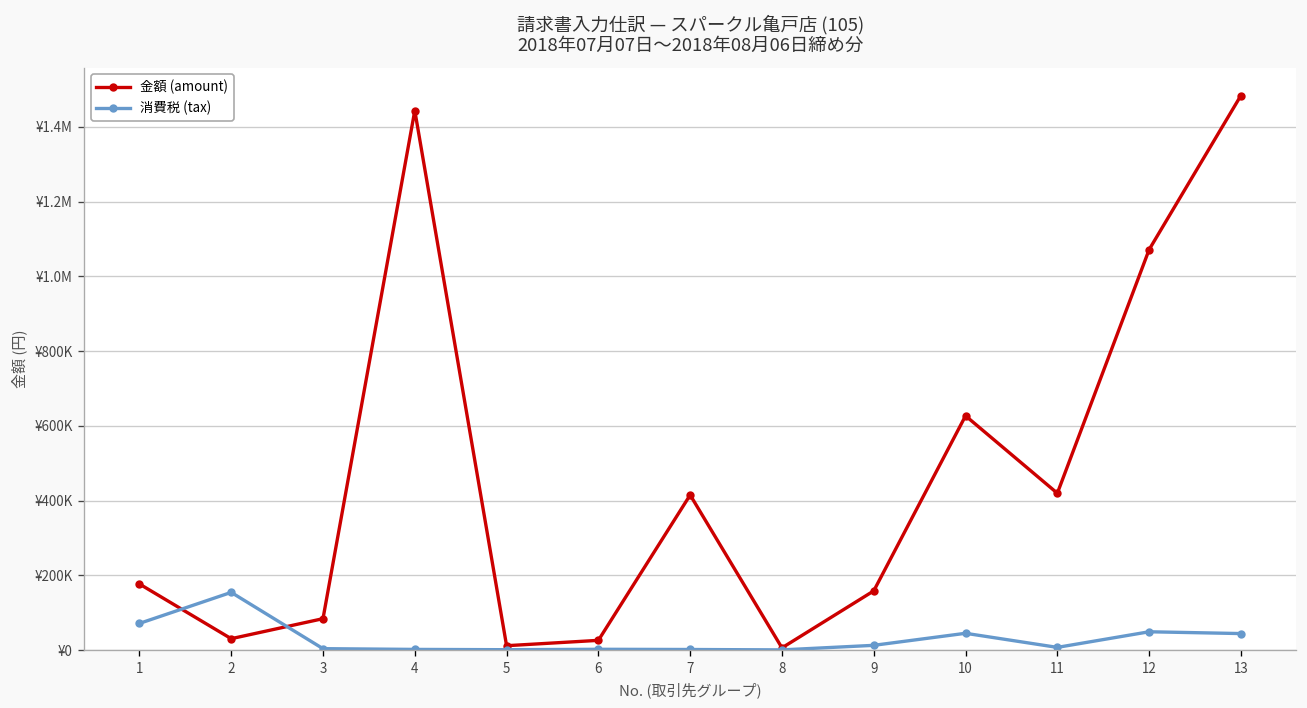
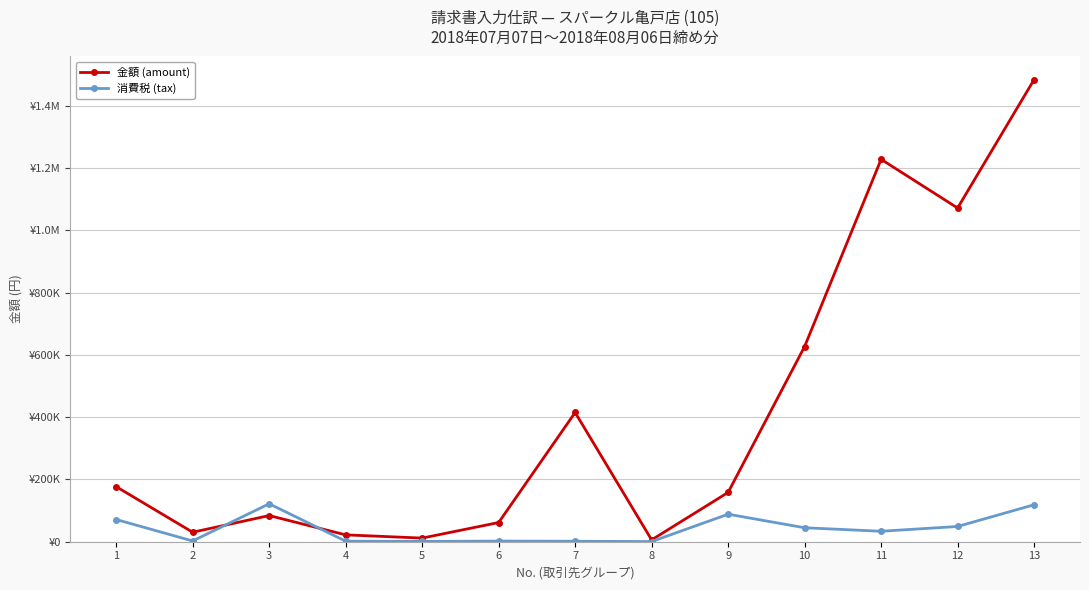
  {
    "金額 (amount)": {
      "1": "¥180000",
      "2": "¥30000",
      "3": "¥80000",
-     "4": "¥1440000",
+     "4": "¥20000",
      "5": "¥10000",
-     "6": "¥30000",
+     "6": "¥60000",
      "7": "¥420000",
      "9": "¥160000",
      "10": "¥630000",
-     "11": "¥420000",
+     "11": "¥1230000",
      "12": "¥1070000",
      "13": "¥1480000"
    },
    "消費税 (tax)": {
      "1": "¥70000",
-     "2": "¥150000",
-     "3": "¥0",
+     "2": "¥0",
+     "3": "¥120000",
      "4": "¥0",
      "5": "¥0",
      "6": "¥0",
      "7": "¥0",
-     "9": "¥10000",
+     "9": "¥90000",
      "10": "¥40000",
-     "11": "¥10000",
+     "11": "¥30000",
      "12": "¥50000",
-     "13": "¥40000"
+     "13": "¥120000"
    }
  }
